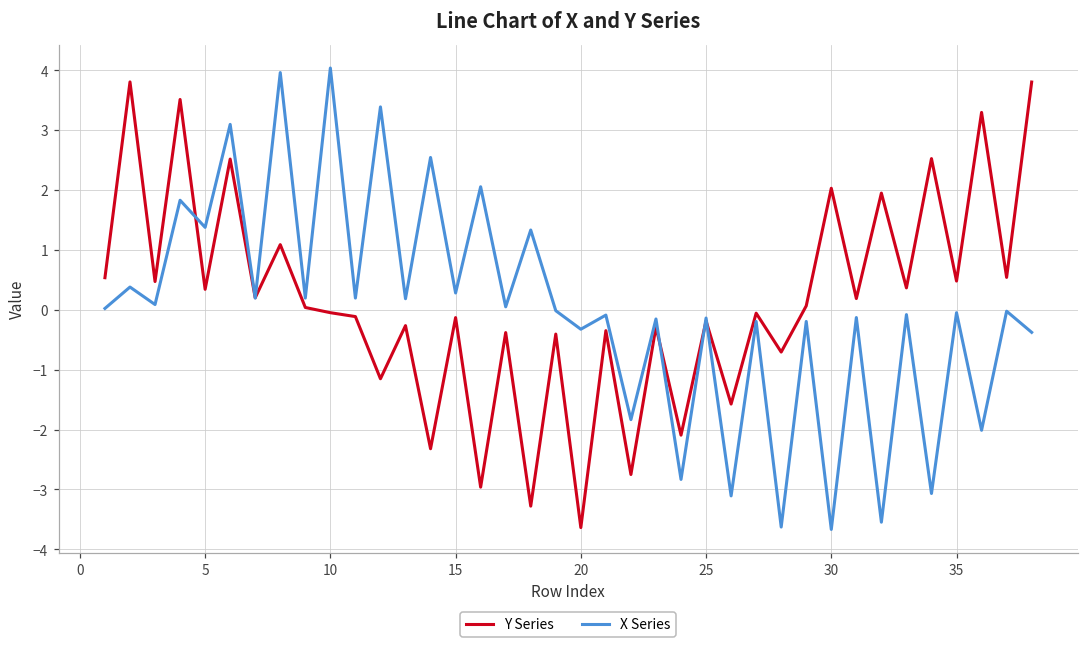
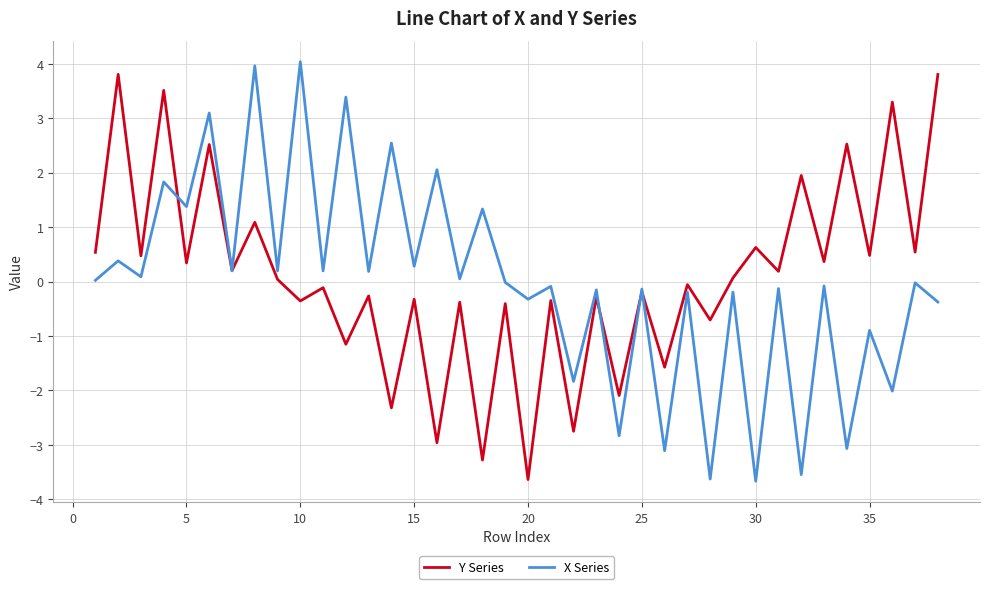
  {
    "Y Series": {
      "5": 0.3,
-     "10": 0.0,
-     "15": -0.1,
+     "10": -0.4,
+     "15": -0.3,
      "20": -3.6,
      "25": -0.2,
-     "30": 2.0,
+     "30": 0.6,
      "35": 0.5
    },
    "X Series": {
      "5": 1.4,
      "10": 4.0,
      "15": 0.3,
      "20": -0.3,
      "25": -0.1,
      "30": -3.7,
-     "35": 0.0
+     "35": -0.9
    }
  }
